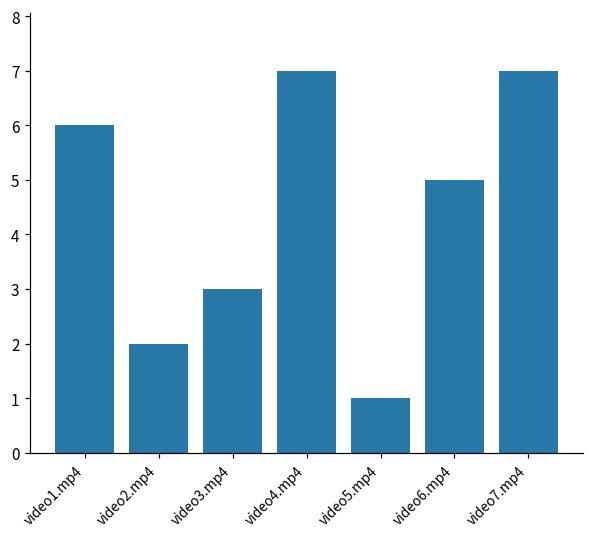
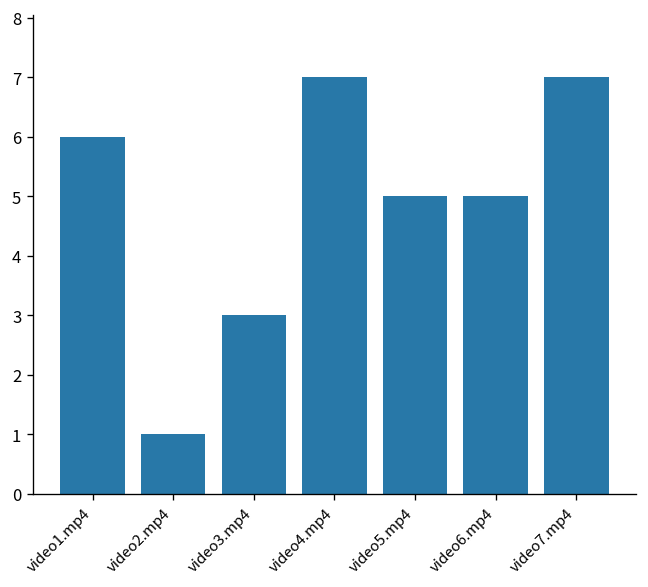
  {
    "video1.mp4": 6,
-   "video2.mp4": 2,
+   "video2.mp4": 1,
    "video3.mp4": 3,
    "video4.mp4": 7,
-   "video5.mp4": 1,
+   "video5.mp4": 5,
    "video6.mp4": 5,
    "video7.mp4": 7
  }
